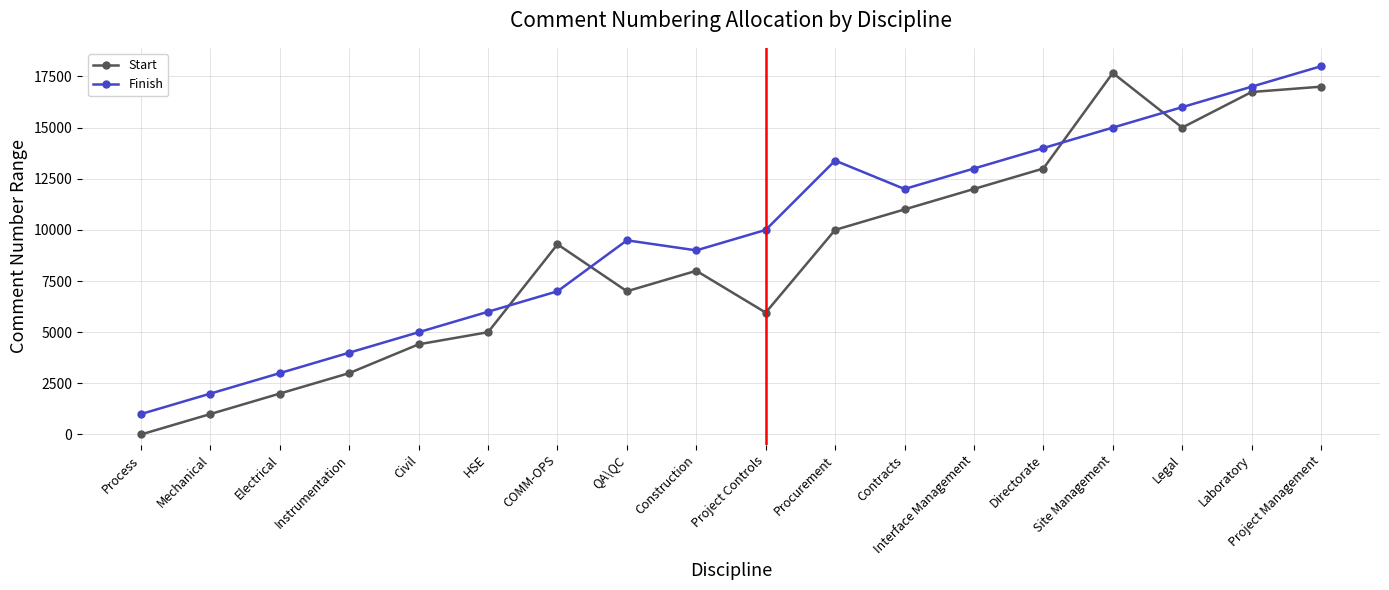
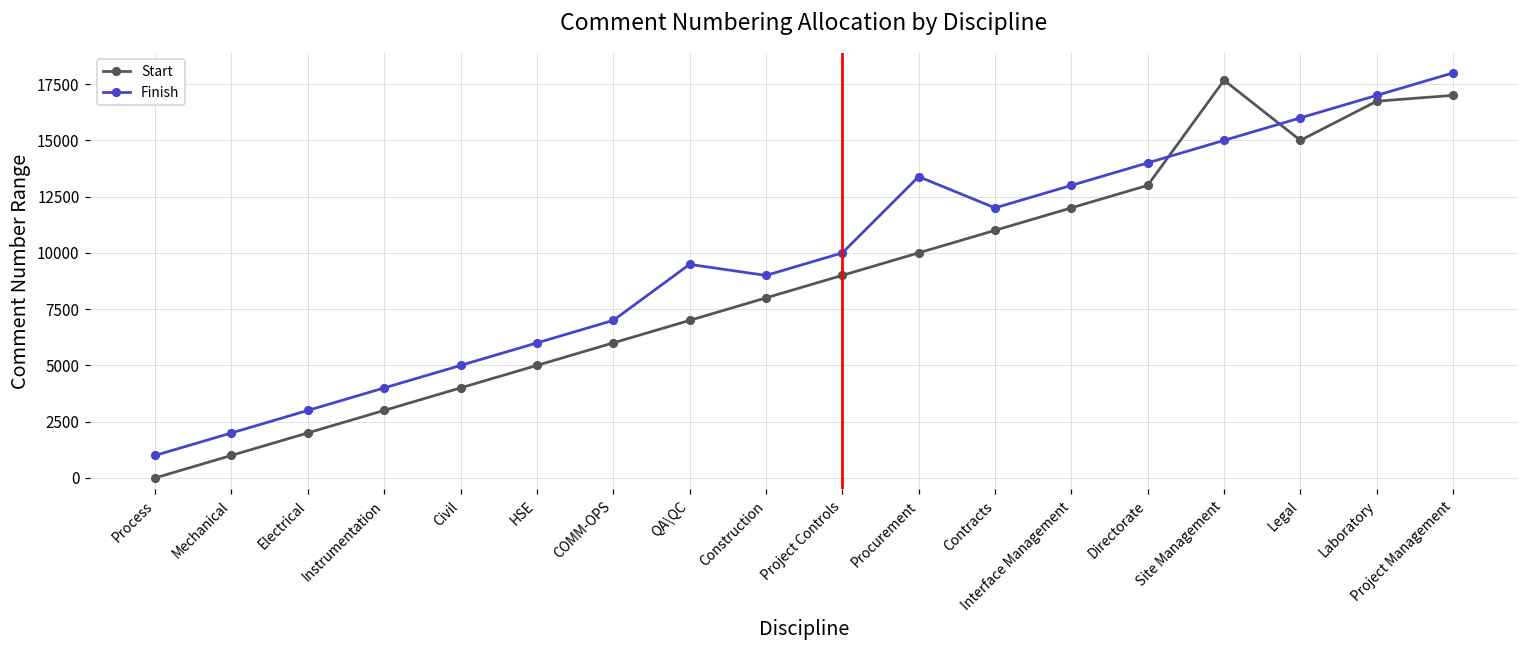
  {
    "Start": {
      "Process": 0,
      "Mechanical": 1000,
      "Electrical": 2000,
      "Instrumentation": 3000,
-     "Civil": 4400,
+     "Civil": 4000,
      "HSE": 5000,
-     "COMM-OPS": 9300,
+     "COMM-OPS": 6000,
      "QA\\QC": 7000,
      "Construction": 8000,
-     "Project Controls": 6000,
+     "Project Controls": 9000,
      "Procurement": 10000,
      "Contracts": 11000,
      "Interface Management": 12000,
      "Directorate": 13000,
      "Site Management": 17700,
      "Legal": 15000,
      "Laboratory": 16700,
      "Project Management": 17000
    },
    "Finish": {
      "Process": 1000,
      "Mechanical": 2000,
      "Electrical": 3000,
      "Instrumentation": 4000,
      "Civil": 5000,
      "HSE": 6000,
      "COMM-OPS": 7000,
      "QA\\QC": 9500,
      "Construction": 9000,
      "Project Controls": 10000,
      "Procurement": 13400,
      "Contracts": 12000,
      "Interface Management": 13000,
      "Directorate": 14000,
      "Site Management": 15000,
      "Legal": 16000,
      "Laboratory": 17000,
      "Project Management": 18000
    }
  }
